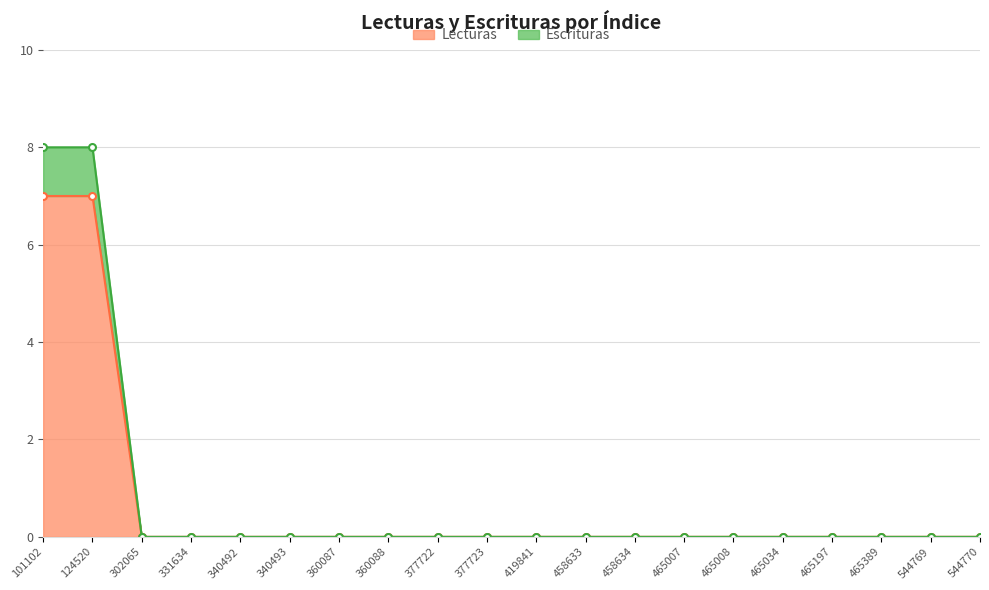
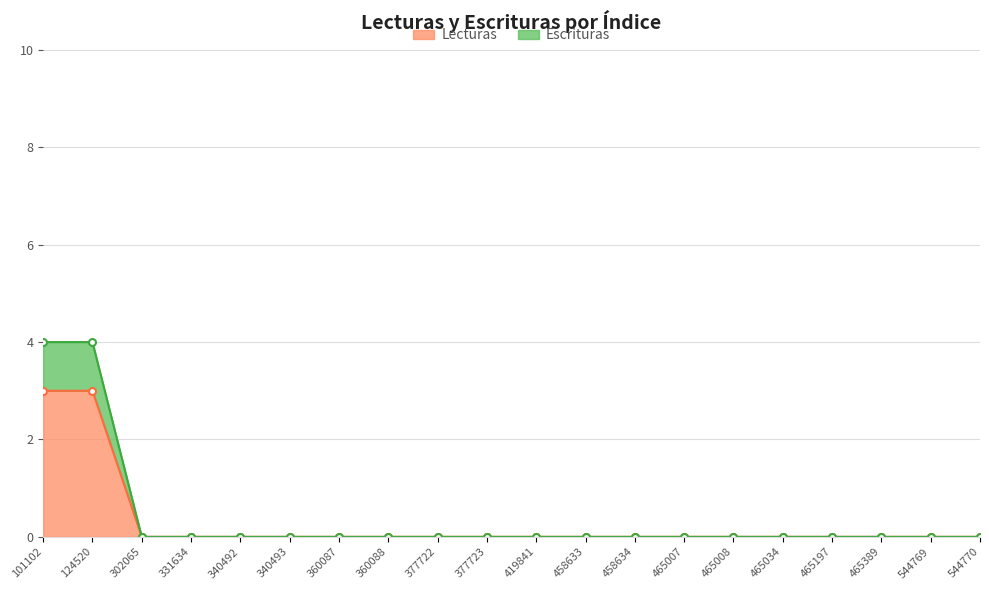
  {
    "Lecturas": {
-     "101102": 7,
-     "124520": 7
+     "101102": 3,
+     "124520": 3
    },
    "Escrituras": {
      "101102": 1,
      "124520": 1
    }
  }
